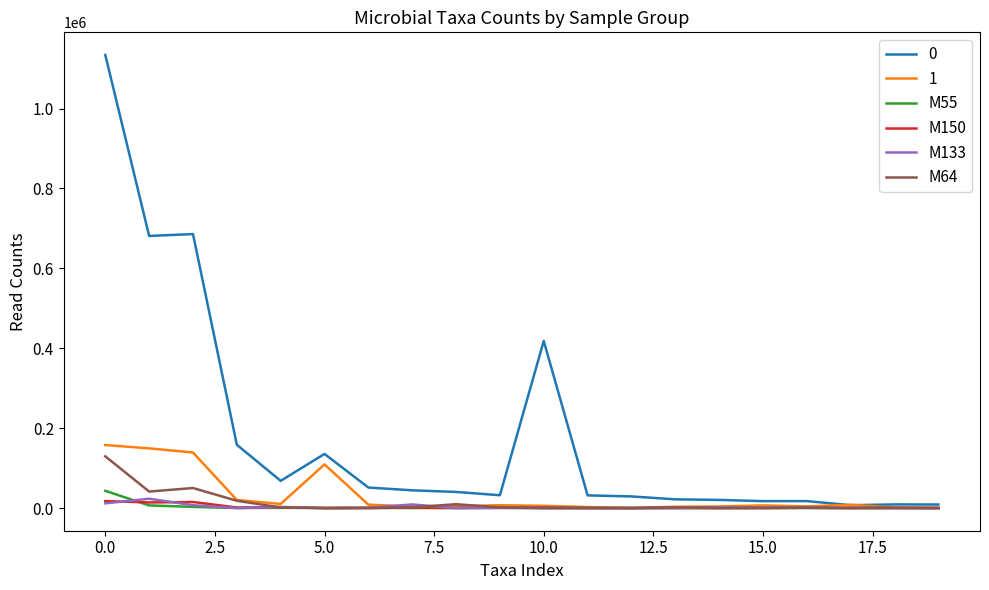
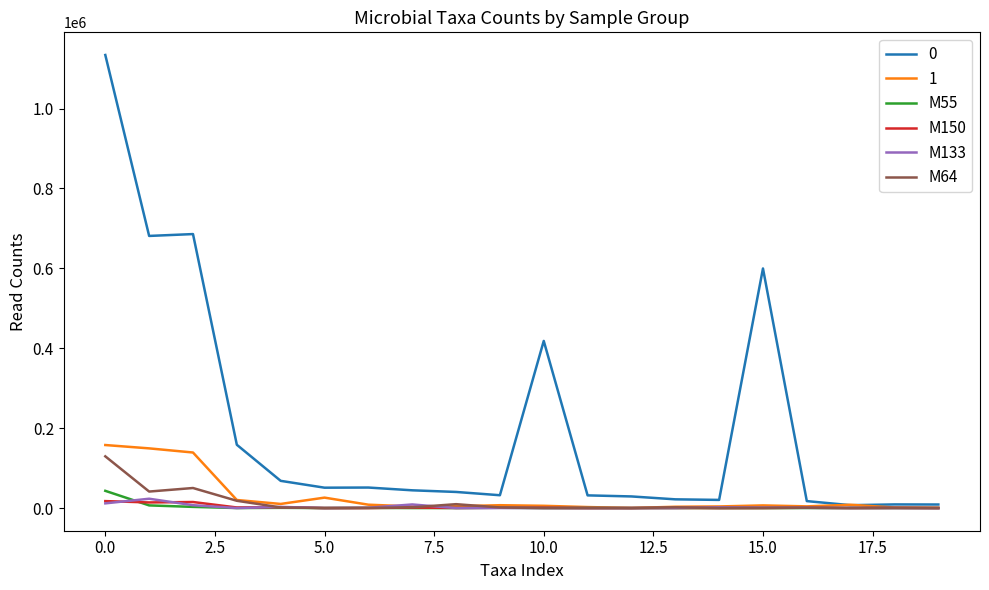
  {
    "0": {
      "0.0": 1130000,
-     "5.0": 140000,
+     "5.0": 50000,
      "10.0": 420000,
-     "15.0": 20000
+     "15.0": 600000
    },
    "1": {
      "0.0": 160000,
-     "5.0": 110000
+     "5.0": 30000
    },
    "M55": {
      "0.0": 40000
    },
    "M64": {
      "0.0": 130000
    }
  }
